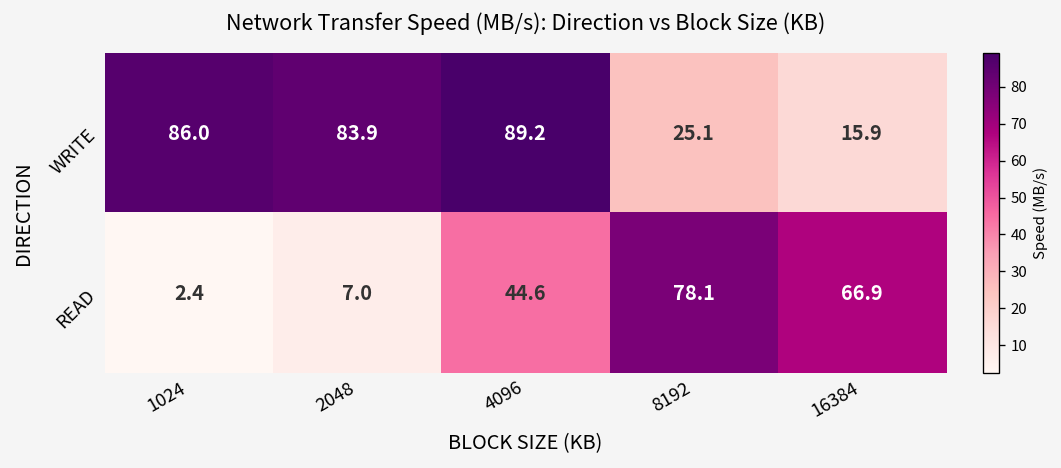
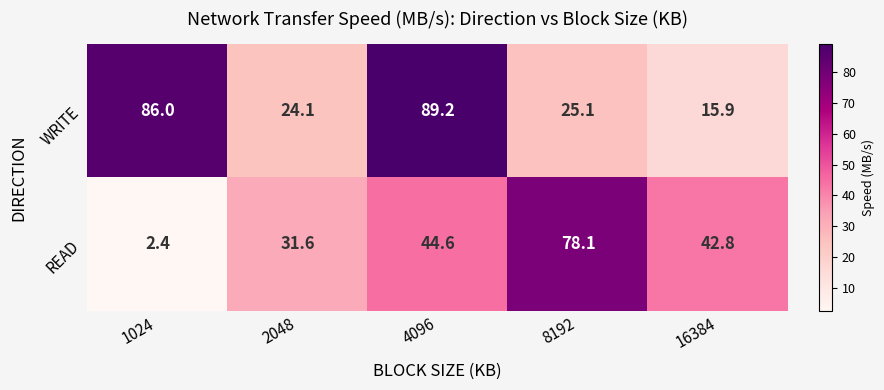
  {
    "WRITE": {
      "1024": 86.0,
-     "2048": 83.9,
+     "2048": 24.1,
      "4096": 89.2,
      "8192": 25.1,
      "16384": 15.9
    },
    "READ": {
      "1024": 2.4,
-     "2048": 7.0,
+     "2048": 31.6,
      "4096": 44.6,
      "8192": 78.1,
-     "16384": 66.9
+     "16384": 42.8
    }
  }
